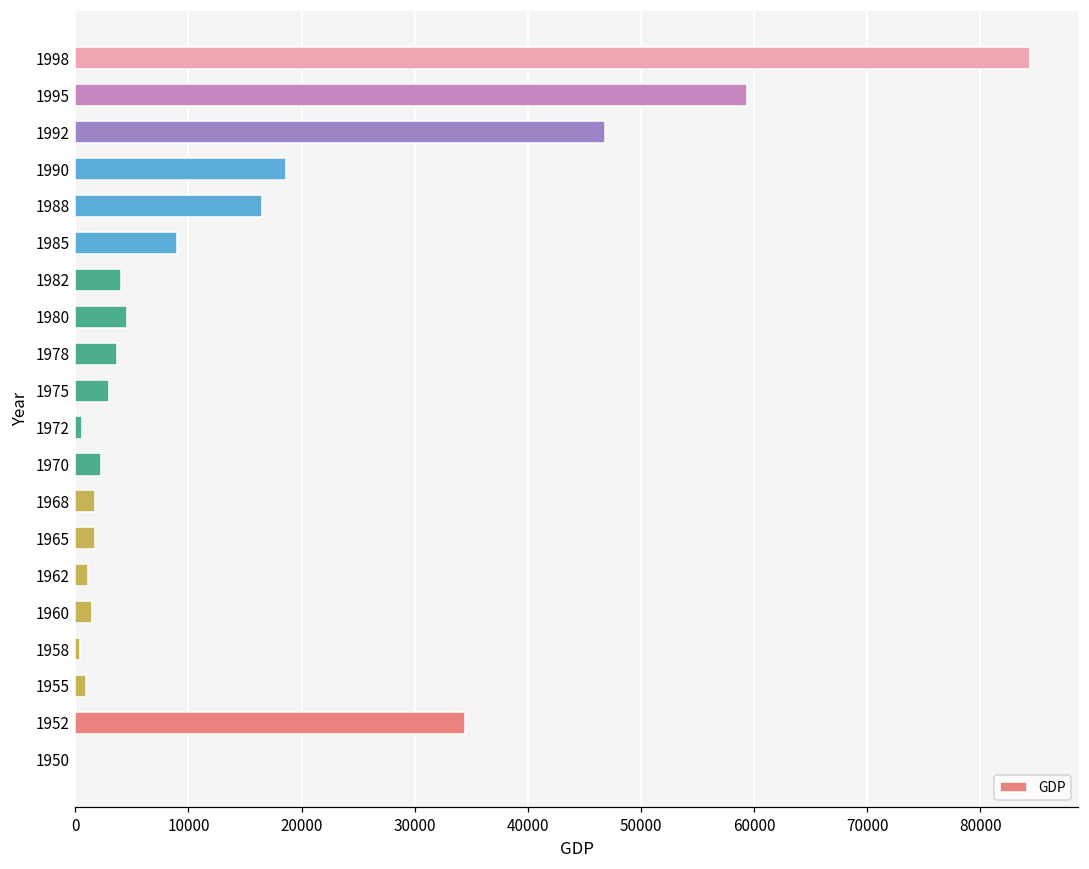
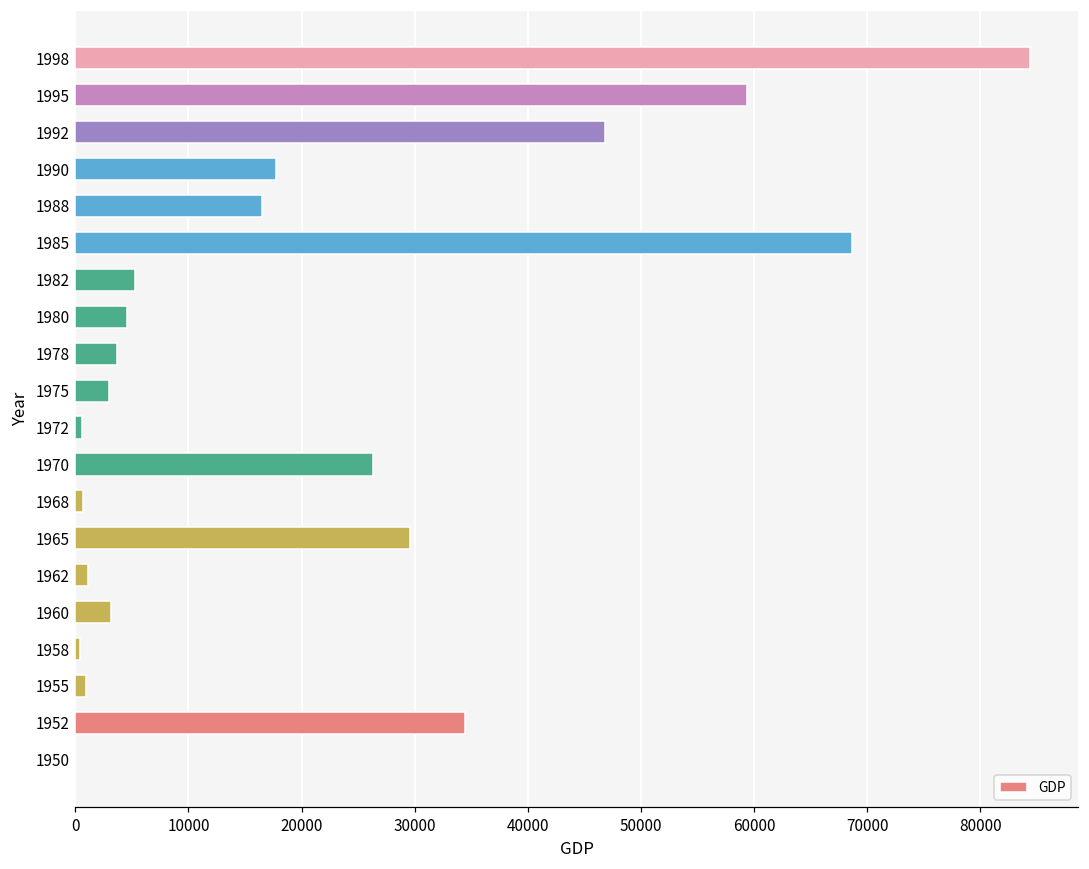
  {
    "1998": 84400,
    "1995": 59400,
    "1992": 46800,
-   "1990": 18700,
+   "1990": 17700,
    "1988": 16500,
-   "1985": 9000,
-   "1982": 4100,
+   "1985": 68700,
+   "1982": 5300,
    "1980": 4500,
    "1978": 3600,
    "1975": 3000,
    "1972": 600,
-   "1970": 2300,
-   "1968": 1700,
-   "1965": 1700,
+   "1970": 26300,
+   "1968": 700,
+   "1965": 29600,
    "1962": 1200,
-   "1960": 1500,
+   "1960": 3200,
    "1958": 400,
    "1955": 900,
    "1952": 34400,
    "1950": 0
  }
